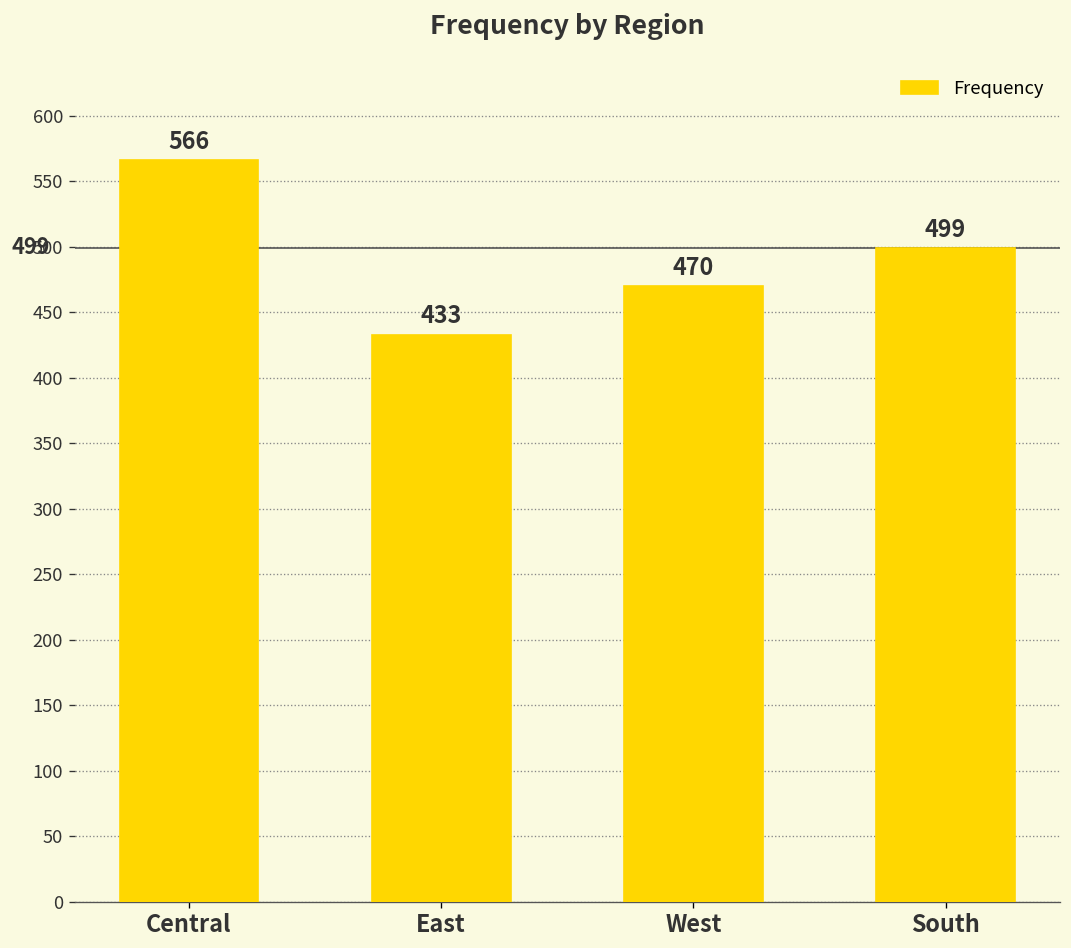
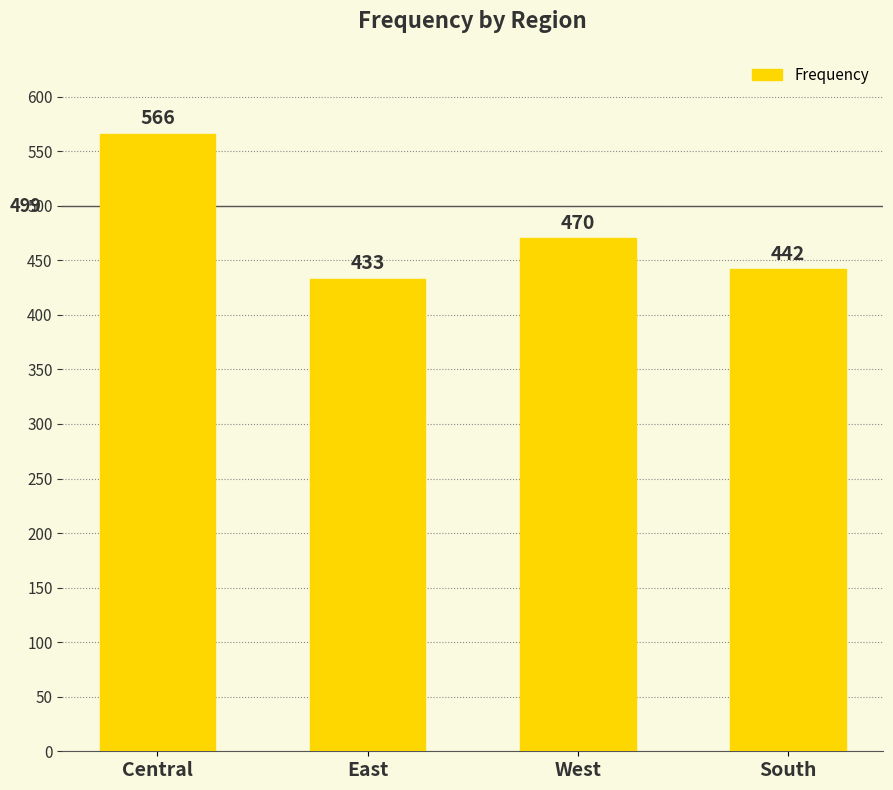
  {
    "Central": 566,
    "East": 433,
    "West": 470,
-   "South": 499
+   "South": 442
  }
